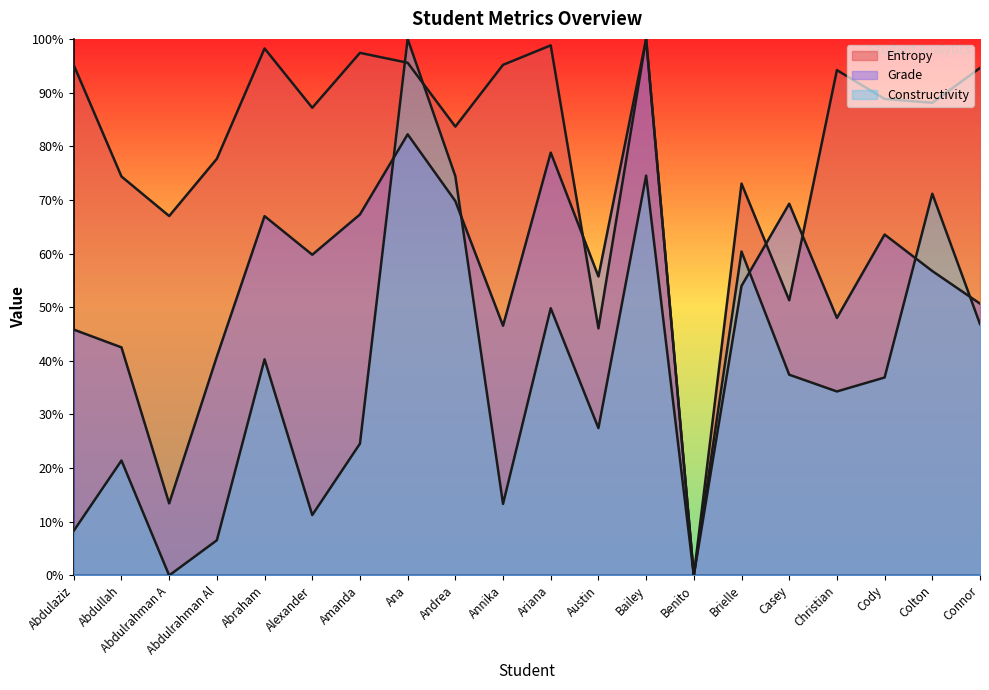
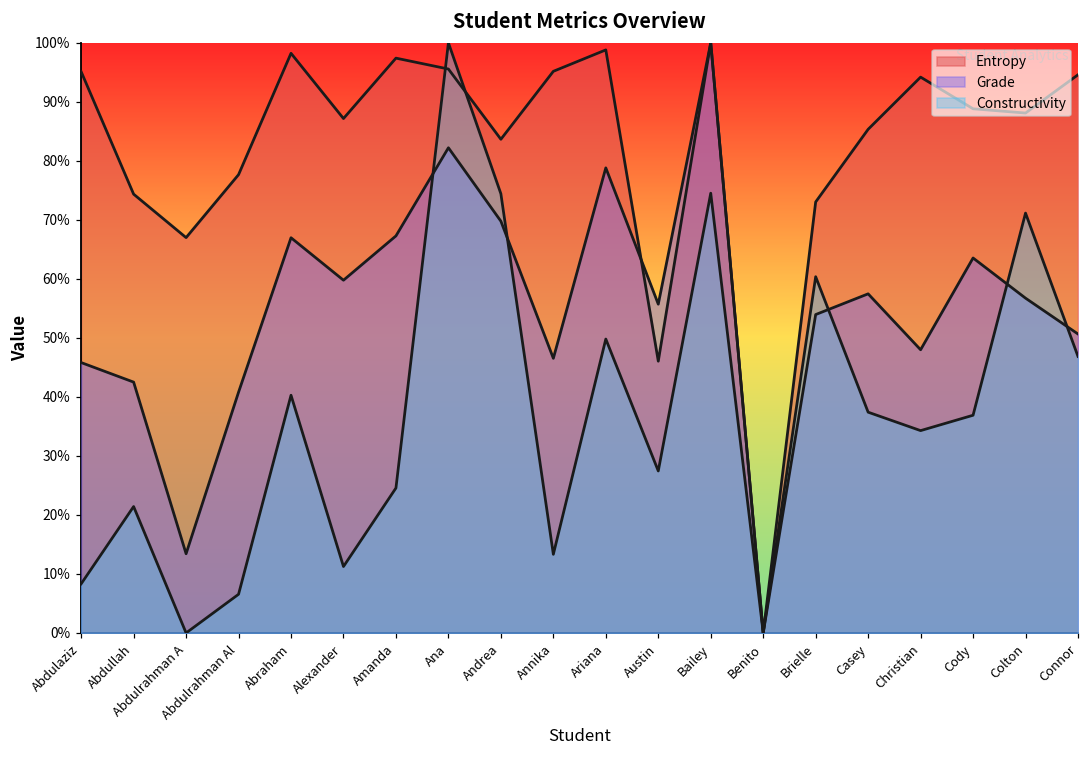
  {
    "Entropy": {
      "Abdulaziz": "95%",
      "Abdullah": "74%",
      "Abdulrahman A": "67%",
      "Abdulrahman Al": "78%",
      "Abraham": "98%",
      "Alexander": "87%",
      "Amanda": "97%",
      "Ana": "96%",
      "Andrea": "84%",
      "Annika": "95%",
      "Ariana": "99%",
      "Austin": "46%",
      "Brielle": "73%",
-     "Casey": "51%",
+     "Casey": "85%",
      "Christian": "94%",
      "Connor": "95%"
    },
    "Grade": {
      "Abdulaziz": "46%",
      "Abdullah": "43%",
      "Abdulrahman A": "13%",
      "Abdulrahman Al": "41%",
      "Abraham": "67%",
      "Alexander": "60%",
      "Amanda": "67%",
      "Ana": "82%",
      "Andrea": "70%",
      "Annika": "47%",
      "Ariana": "79%",
      "Austin": "56%",
      "Brielle": "54%",
-     "Casey": "69%",
+     "Casey": "57%",
      "Christian": "48%",
      "Cody": "64%",
      "Colton": "57%",
      "Connor": "51%"
    },
    "Constructivity": {
      "Abdulaziz": "8%",
      "Abdullah": "21%",
      "Abdulrahman A": "0%",
      "Abdulrahman Al": "7%",
      "Abraham": "40%",
      "Alexander": "11%",
      "Amanda": "25%",
      "Ana": "100%",
      "Andrea": "74%",
      "Annika": "13%",
      "Ariana": "50%",
      "Austin": "27%",
      "Bailey": "75%",
      "Brielle": "60%",
      "Casey": "37%",
      "Christian": "34%",
      "Cody": "37%",
      "Colton": "71%",
      "Connor": "47%"
    }
  }
